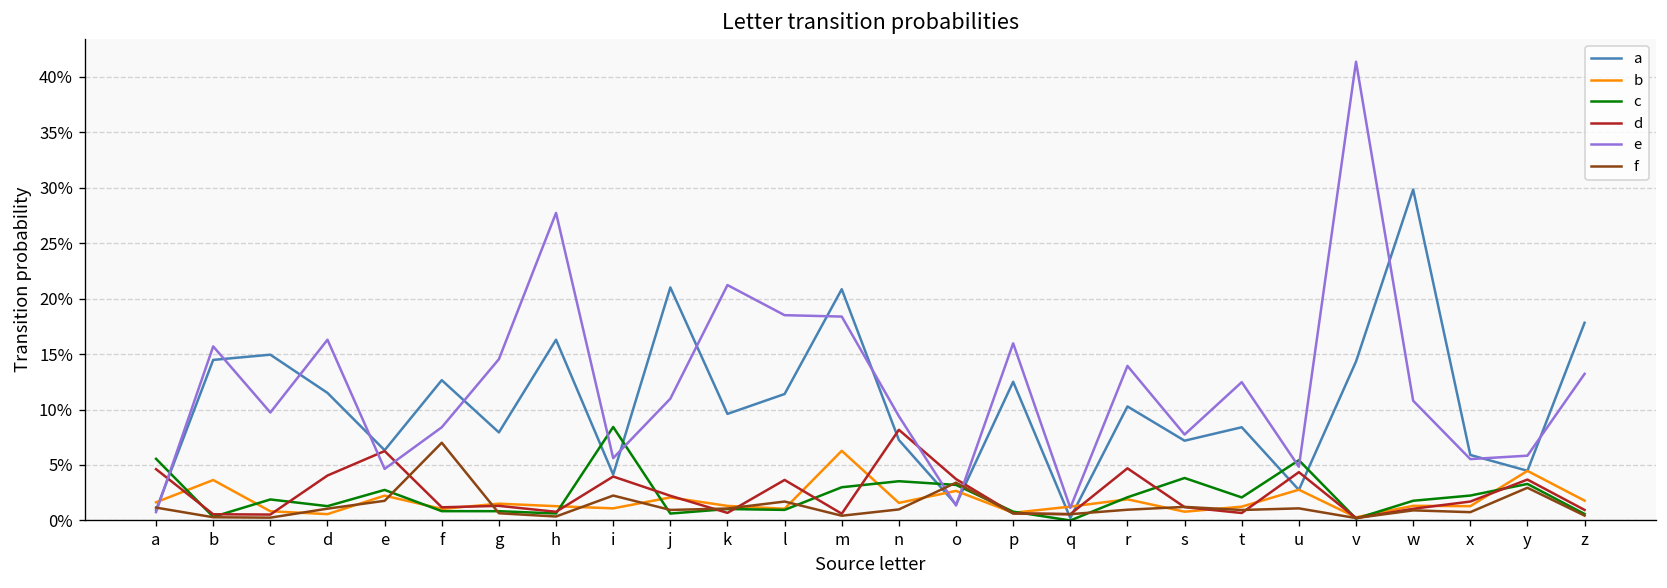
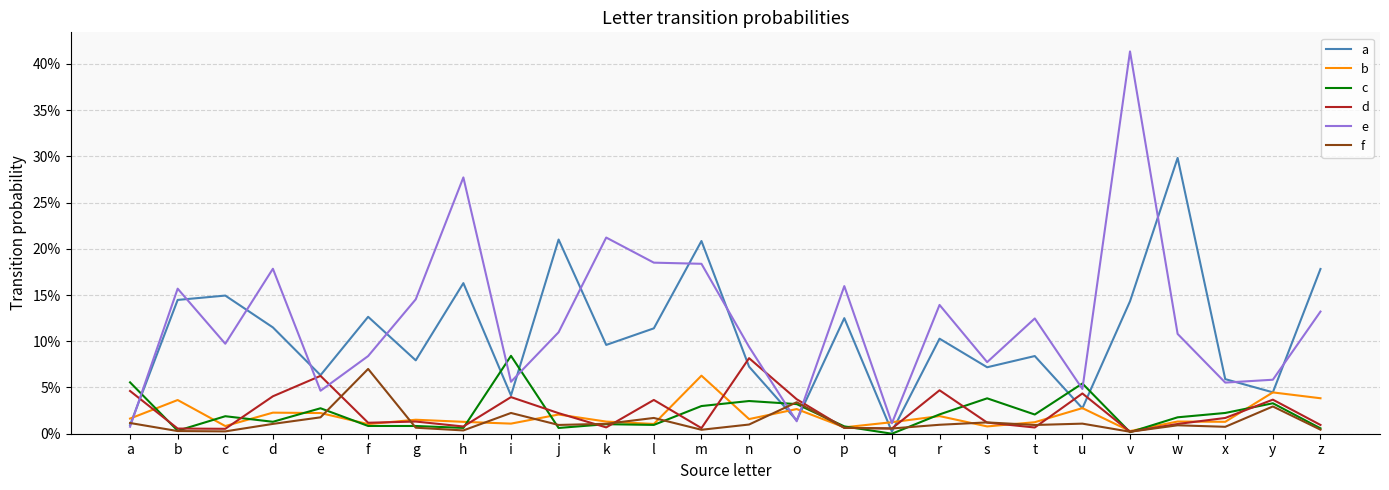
  {
    "a": {
      "b": "14%",
      "c": "15%",
      "d": "11%",
      "f": "13%",
      "g": "8%",
      "h": "16%",
      "j": "21%",
      "k": "10%",
      "l": "11%",
      "m": "21%",
      "n": "7%",
      "p": "13%",
      "r": "10%",
      "s": "7%",
      "t": "8%",
      "v": "14%",
      "w": "30%",
      "x": "6%",
      "z": "18%"
    },
    "b": {
      "a": "2%",
      "b": "4%",
      "c": "1%",
-     "d": "1%",
+     "d": "2%",
      "e": "2%",
      "h": "1%",
      "i": "1%",
      "m": "6%",
      "n": "2%",
      "o": "3%",
      "s": "1%",
      "t": "1%",
      "x": "1%",
-     "z": "2%"
+     "z": "4%"
    },
    "c": {
      "a": "6%",
      "c": "2%",
      "e": "3%",
      "i": "8%",
      "j": "1%",
      "m": "3%",
      "n": "4%",
      "s": "4%",
      "t": "2%",
      "u": "5%",
      "w": "2%",
      "x": "2%",
      "y": "3%"
    },
    "e": {
      "b": "16%",
      "c": "10%",
-     "d": "16%",
+     "d": "18%",
      "e": "5%",
      "f": "8%",
      "g": "15%",
      "h": "28%",
      "i": "6%",
      "j": "11%",
      "k": "21%",
      "l": "19%",
      "m": "18%",
      "n": "9%",
      "p": "16%",
      "r": "14%",
      "s": "8%",
      "t": "12%",
      "u": "5%",
      "v": "41%",
      "w": "11%",
      "x": "6%",
      "y": "6%",
      "z": "13%"
    }
  }
